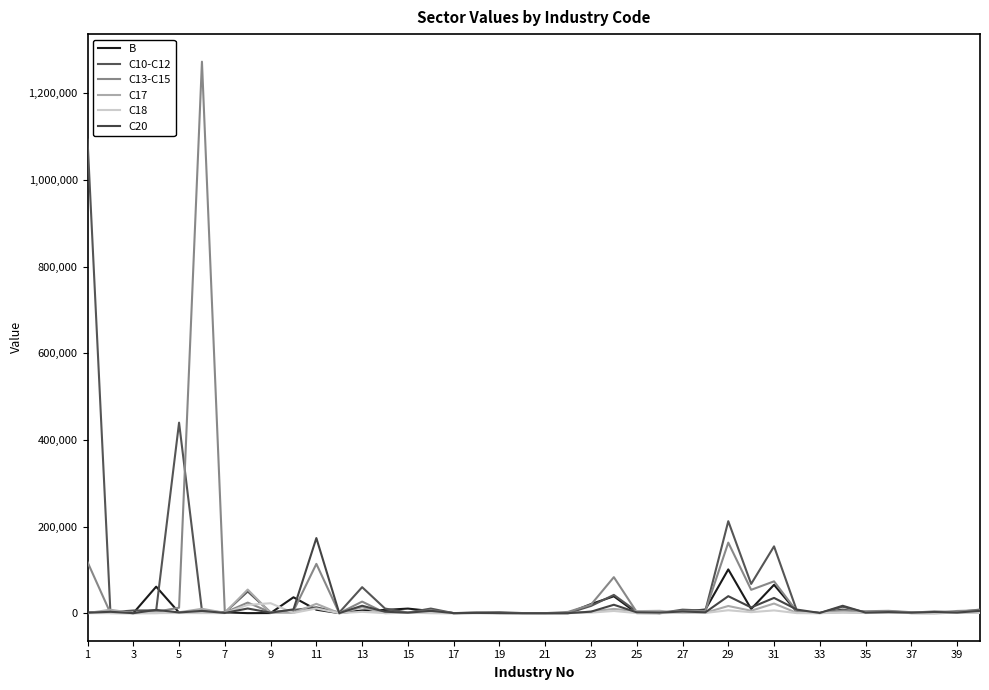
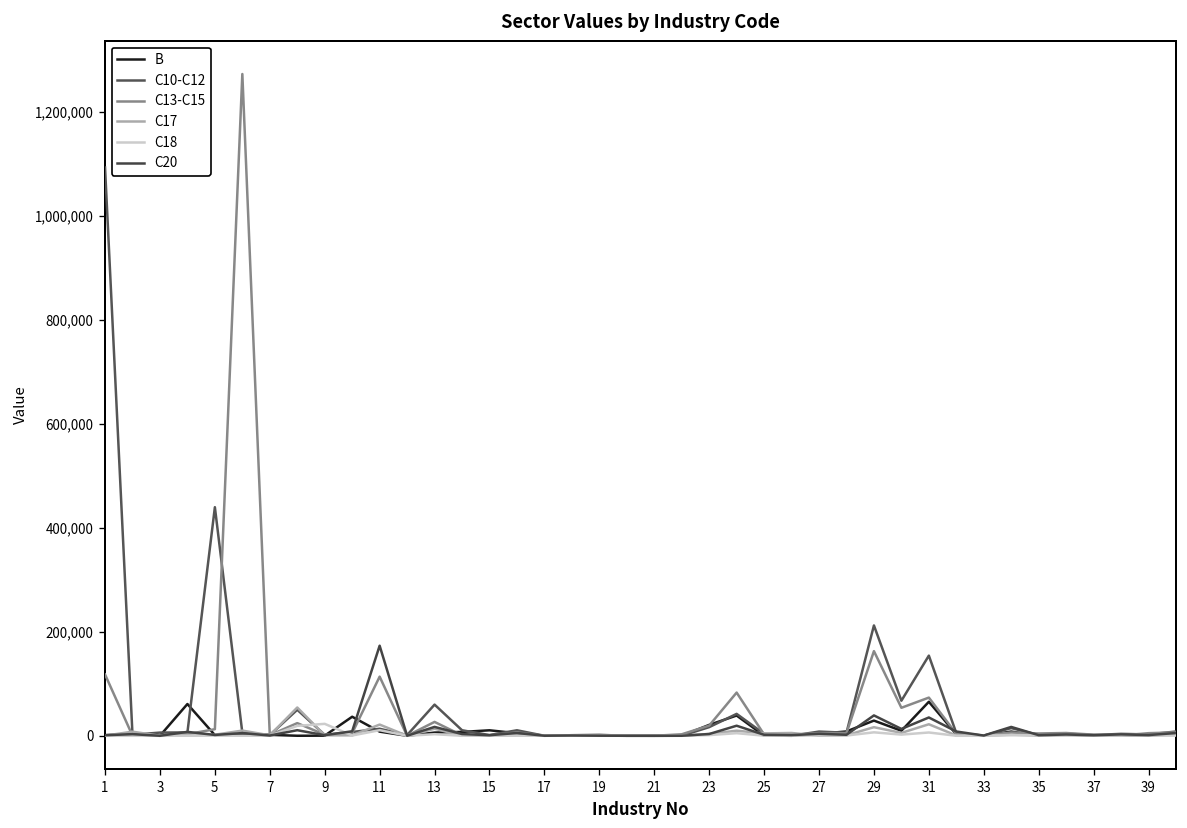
  {
    "B": {
      "15": "10,000",
-     "29": "100,000",
+     "29": "30,000",
      "31": "70,000"
    }
  }
